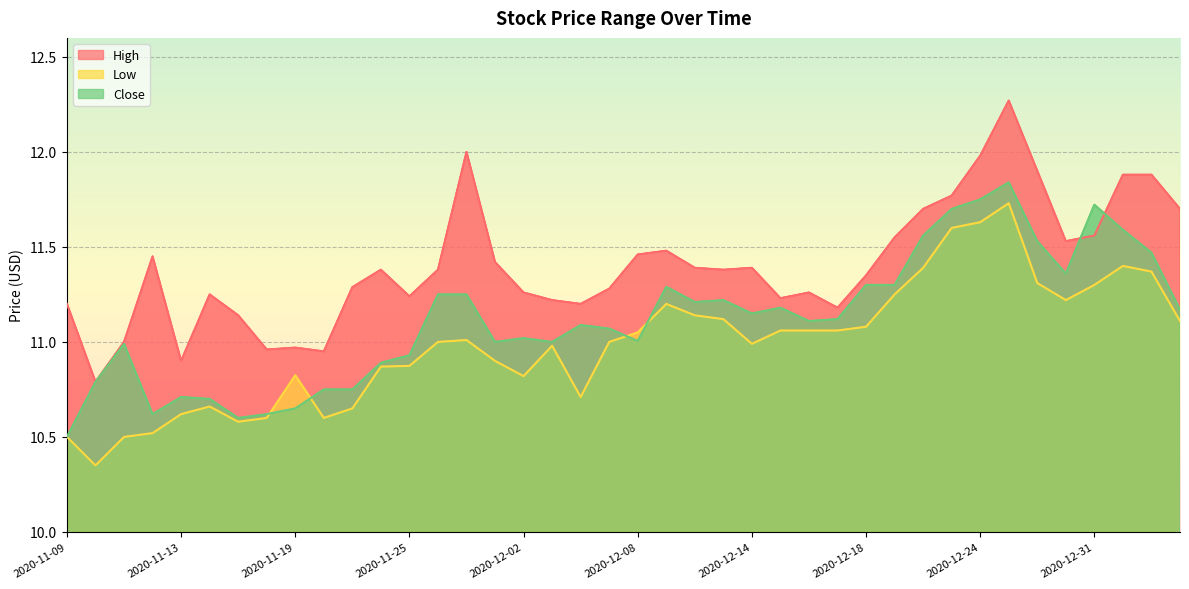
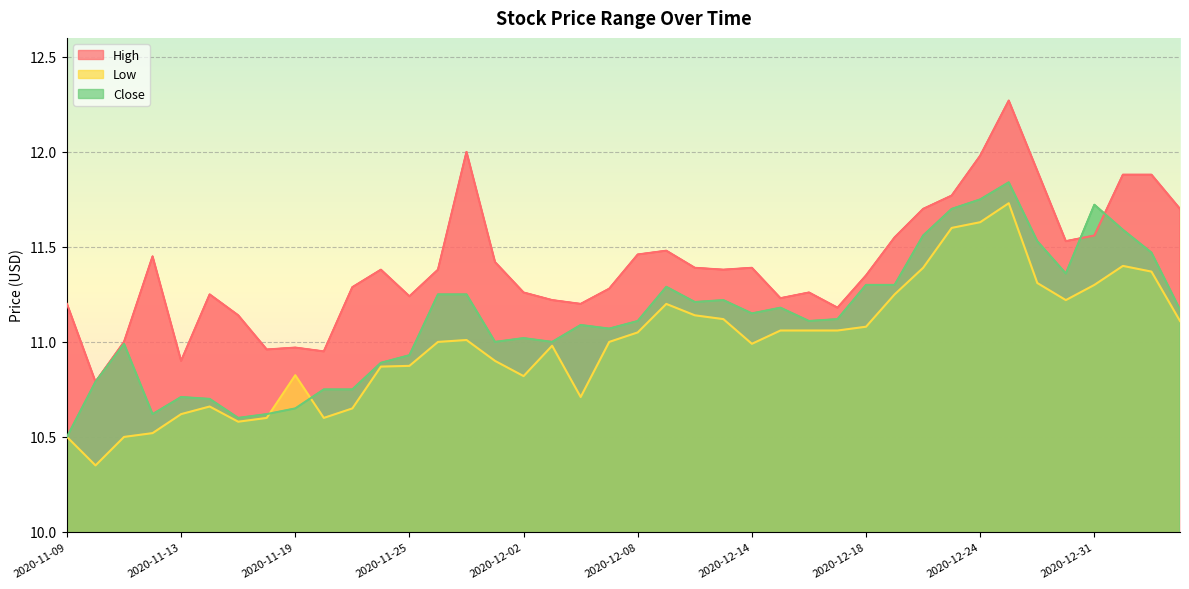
  {
    "High": {
      "2020-11-09": 11.20,
      "2020-11-13": 10.90,
      "2020-11-19": 10.97,
      "2020-11-25": 11.24,
      "2020-12-02": 11.26,
      "2020-12-08": 11.46,
      "2020-12-14": 11.39,
      "2020-12-18": 11.35,
      "2020-12-24": 11.98,
      "2020-12-31": 11.56
    },
    "Low": {
      "2020-11-13": 10.62,
      "2020-11-19": 10.82,
      "2020-11-25": 10.87,
      "2020-12-02": 10.82,
      "2020-12-08": 11.05,
      "2020-12-14": 10.99,
      "2020-12-18": 11.08,
      "2020-12-24": 11.63,
      "2020-12-31": 11.30
    },
    "Close": {
      "2020-11-13": 10.71,
      "2020-11-19": 10.65,
      "2020-11-25": 10.93,
      "2020-12-02": 11.02,
-     "2020-12-08": 11.00,
+     "2020-12-08": 11.11,
      "2020-12-14": 11.15,
      "2020-12-18": 11.30,
      "2020-12-24": 11.75,
      "2020-12-31": 11.72
    }
  }
